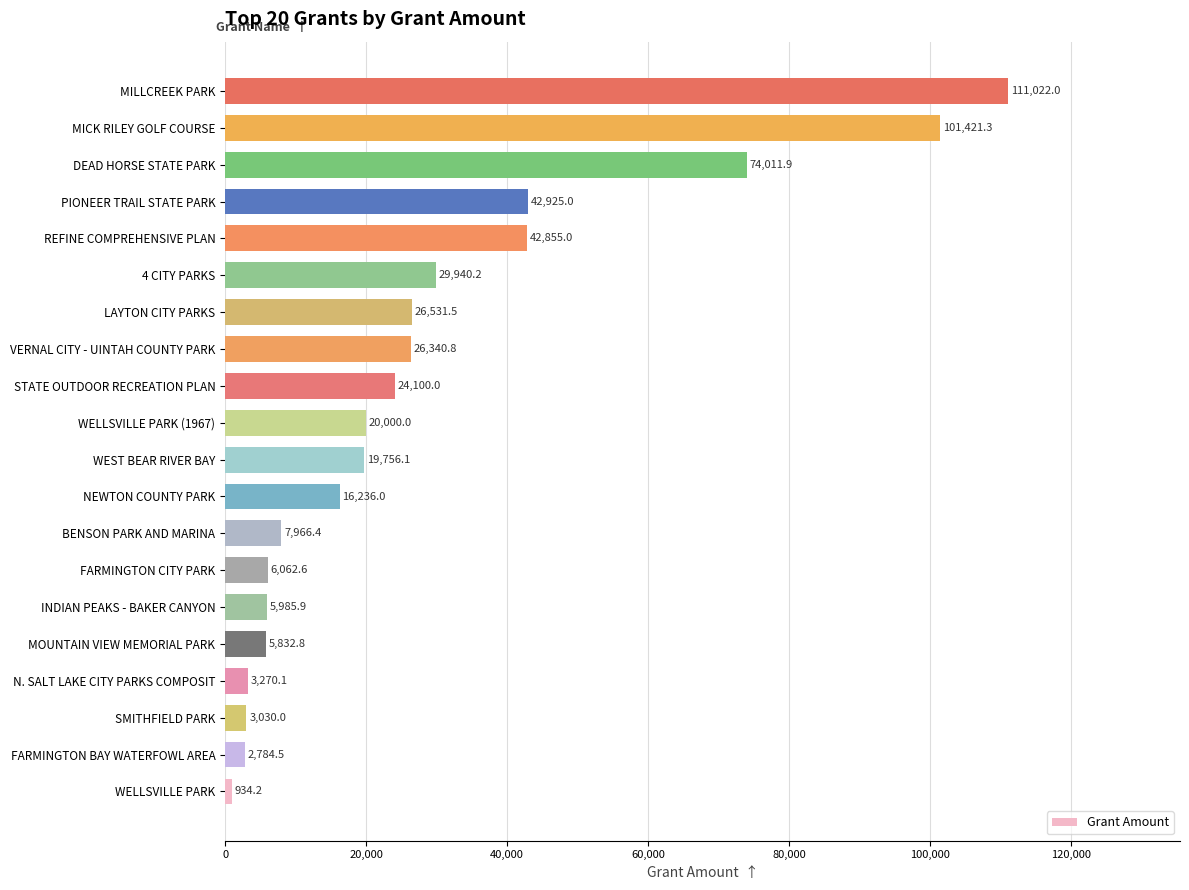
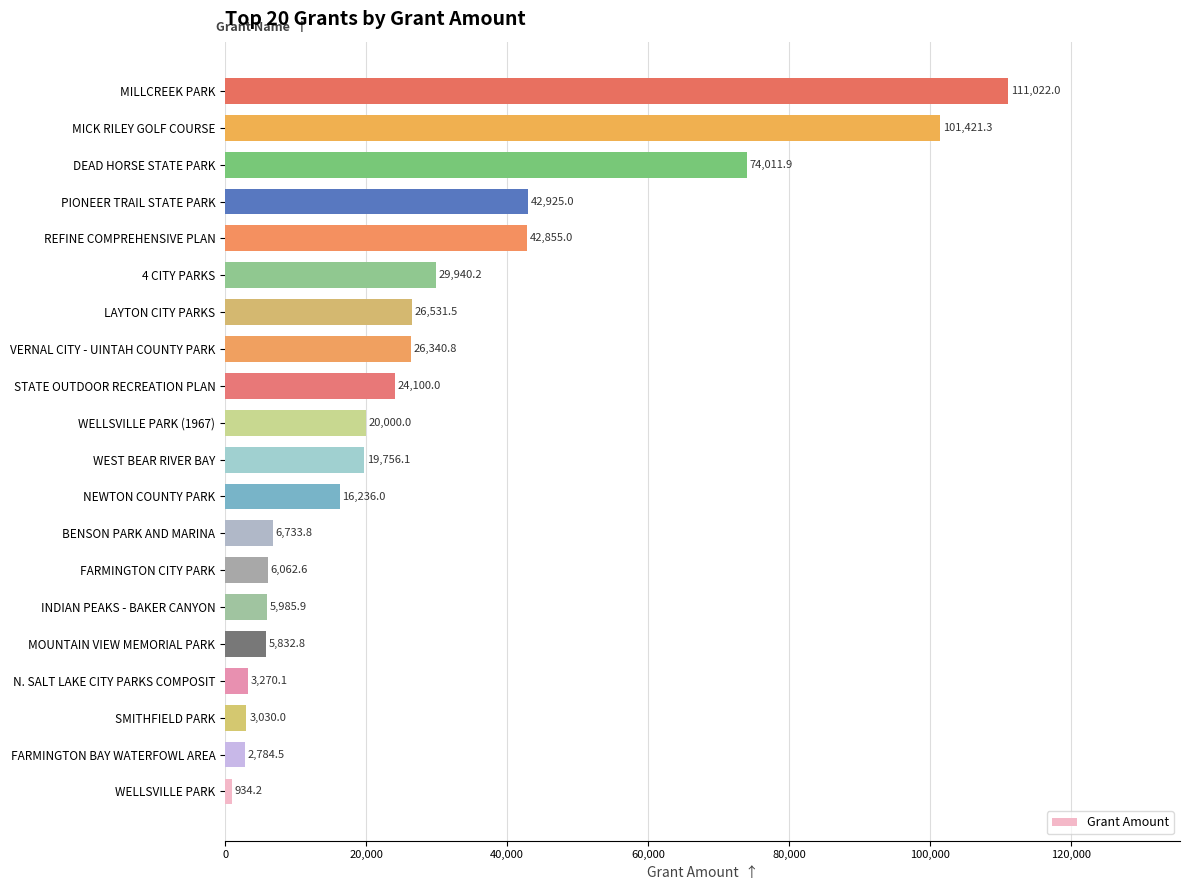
  {
    "MILLCREEK PARK": "111,022.0",
    "MICK RILEY GOLF COURSE": "101,421.3",
    "DEAD HORSE STATE PARK": "74,011.9",
    "PIONEER TRAIL STATE PARK": "42,925.0",
    "REFINE COMPREHENSIVE PLAN": "42,855.0",
    "4 CITY PARKS": "29,940.2",
    "LAYTON CITY PARKS": "26,531.5",
    "VERNAL CITY - UINTAH COUNTY PARK": "26,340.8",
    "STATE OUTDOOR RECREATION PLAN": "24,100.0",
    "WELLSVILLE PARK (1967)": "20,000.0",
    "WEST BEAR RIVER BAY": "19,756.1",
    "NEWTON COUNTY PARK": "16,236.0",
-   "BENSON PARK AND MARINA": "7,966.4",
+   "BENSON PARK AND MARINA": "6,733.8",
    "FARMINGTON CITY PARK": "6,062.6",
    "INDIAN PEAKS - BAKER CANYON": "5,985.9",
    "MOUNTAIN VIEW MEMORIAL PARK": "5,832.8",
    "N. SALT LAKE CITY PARKS COMPOSIT": "3,270.1",
    "SMITHFIELD PARK": "3,030.0",
    "FARMINGTON BAY WATERFOWL AREA": "2,784.5",
    "WELLSVILLE PARK": "934.2"
  }
